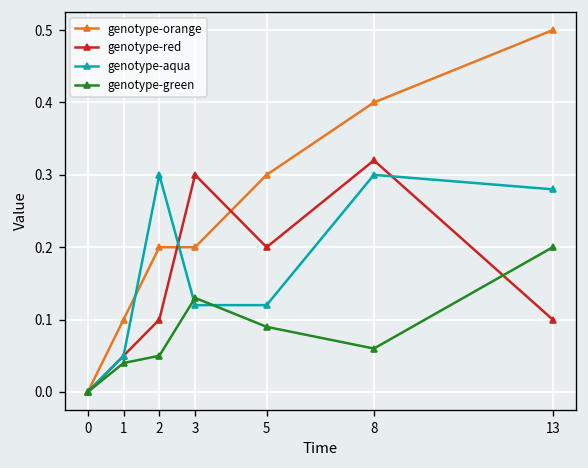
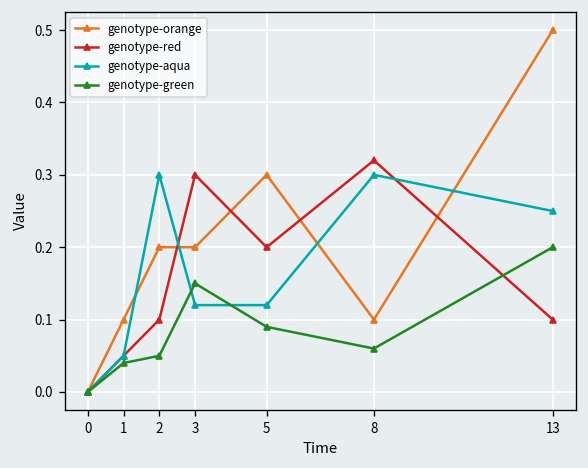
  {
    "genotype-orange": {
      "1": 0.1,
      "2": 0.2,
      "3": 0.2,
      "5": 0.3,
-     "8": 0.4,
+     "8": 0.1,
      "13": 0.5
    },
    "genotype-red": {
      "2": 0.10,
      "3": 0.30,
      "5": 0.20,
      "8": 0.32,
      "13": 0.10
    },
    "genotype-aqua": {
      "2": 0.30,
      "3": 0.12,
      "5": 0.12,
      "8": 0.30,
-     "13": 0.28
+     "13": 0.25
    },
    "genotype-green": {
      "1": 0.04,
      "2": 0.05,
-     "3": 0.13,
+     "3": 0.15,
      "5": 0.09,
      "8": 0.06,
      "13": 0.20
    }
  }
